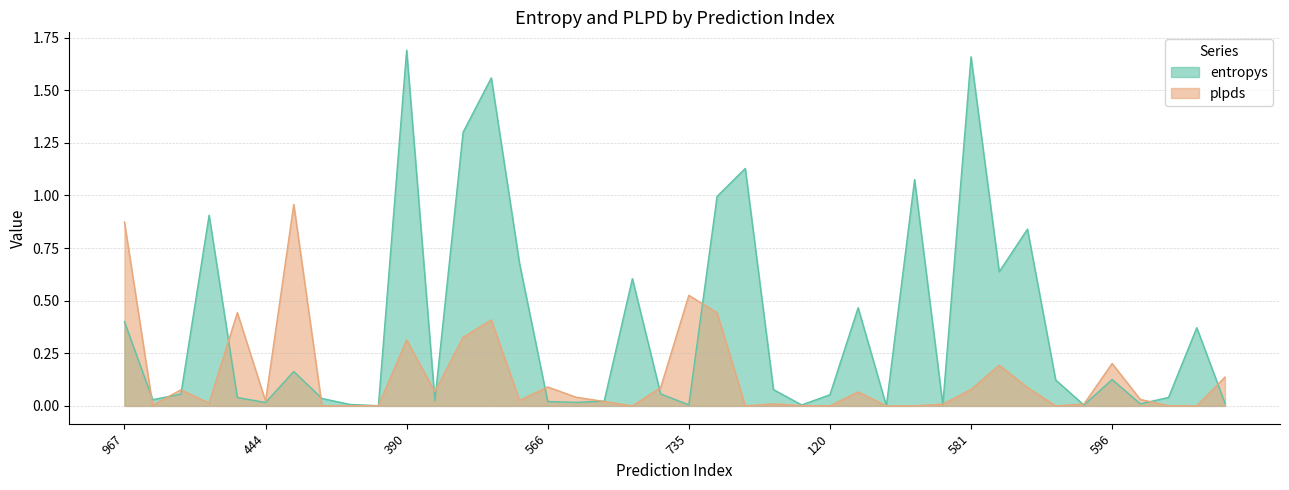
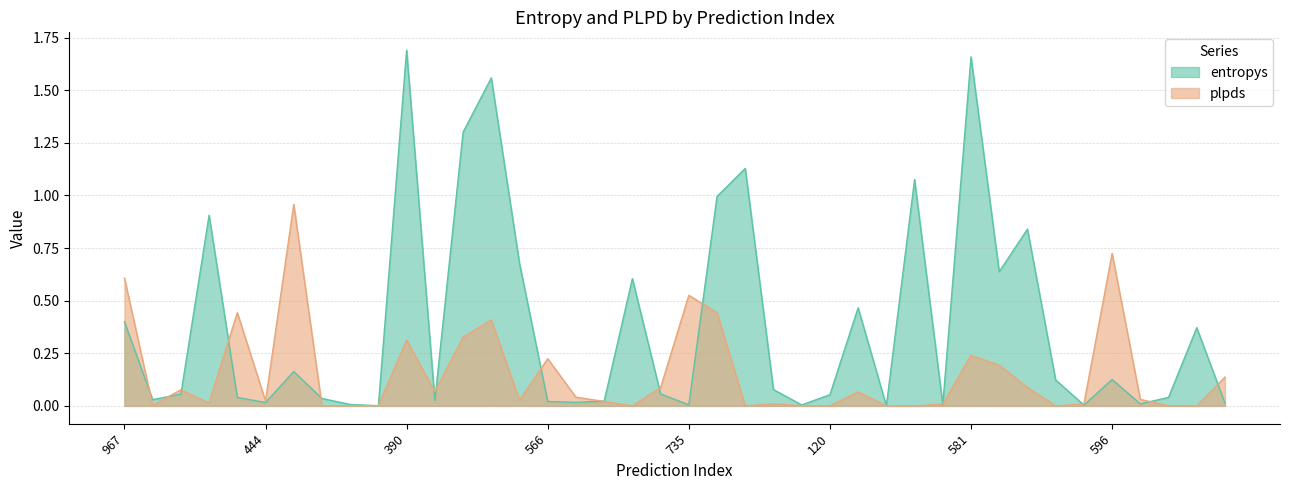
  {
    "entropys": {
      "967": 0.40,
      "390": 1.69,
      "566": 0.02,
      "735": 0.00,
      "120": 0.05,
      "581": 1.66,
      "596": 0.13
    },
    "plpds": {
-     "967": 0.87,
+     "967": 0.61,
      "390": 0.31,
-     "566": 0.09,
+     "566": 0.22,
      "735": 0.53,
      "120": 0.00,
-     "581": 0.08,
-     "596": 0.20
+     "581": 0.24,
+     "596": 0.72
    }
  }
